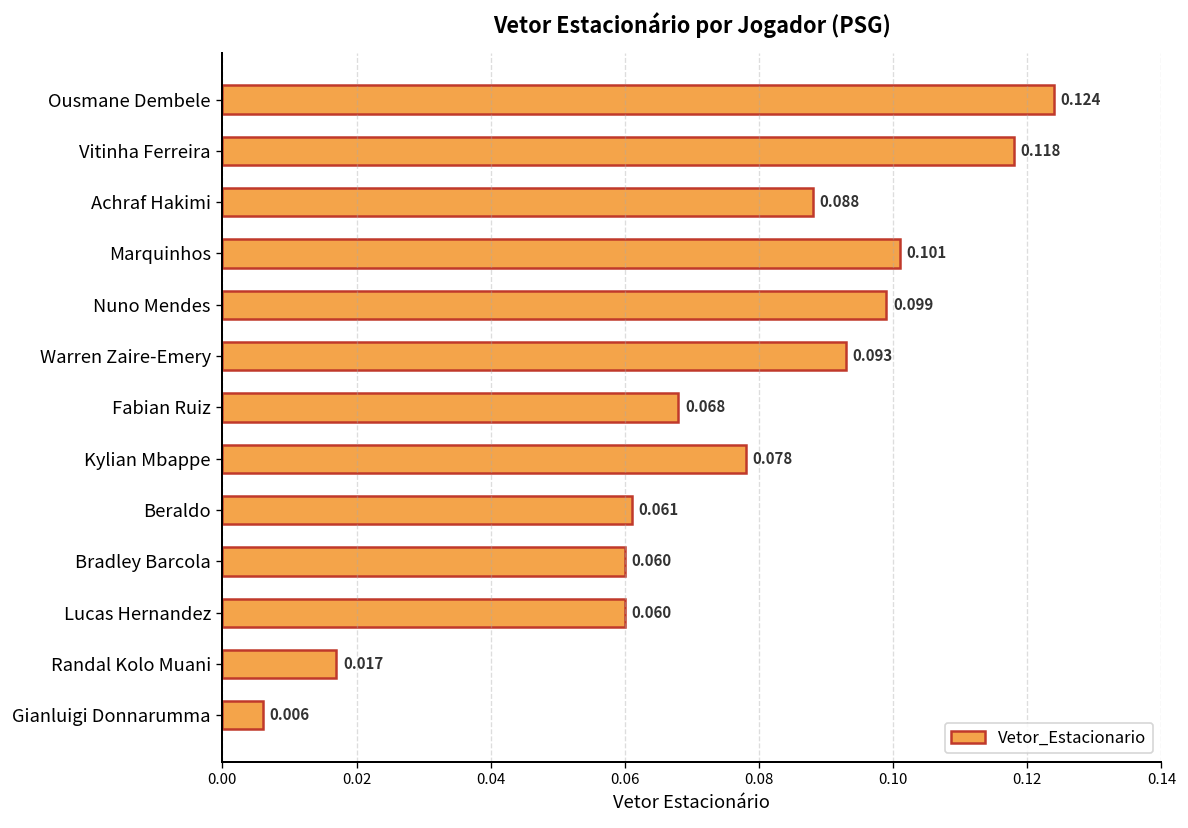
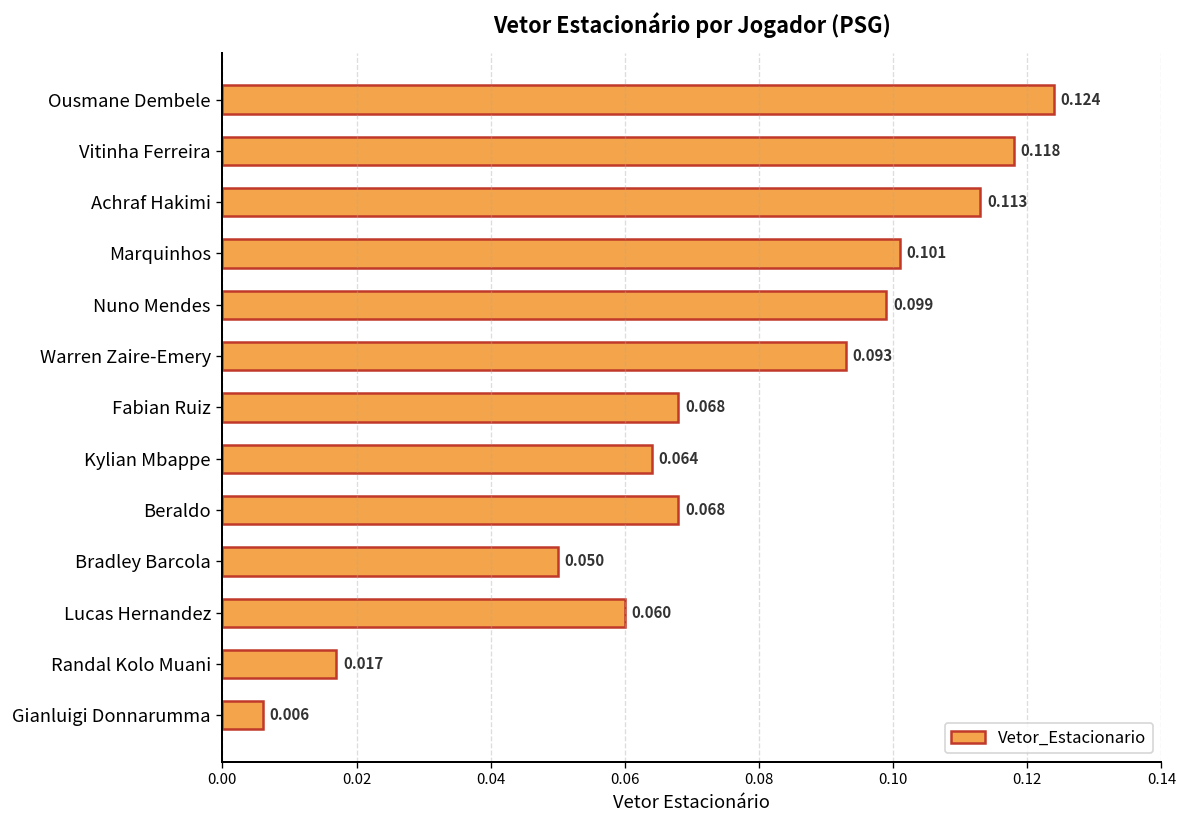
  {
    "Ousmane Dembele": 0.124,
    "Vitinha Ferreira": 0.118,
-   "Achraf Hakimi": 0.088,
+   "Achraf Hakimi": 0.113,
    "Marquinhos": 0.101,
    "Nuno Mendes": 0.099,
    "Warren Zaire-Emery": 0.093,
    "Fabian Ruiz": 0.068,
-   "Kylian Mbappe": 0.078,
-   "Beraldo": 0.061,
-   "Bradley Barcola": 0.060,
+   "Kylian Mbappe": 0.064,
+   "Beraldo": 0.068,
+   "Bradley Barcola": 0.050,
    "Lucas Hernandez": 0.060,
    "Randal Kolo Muani": 0.017,
    "Gianluigi Donnarumma": 0.006
  }
